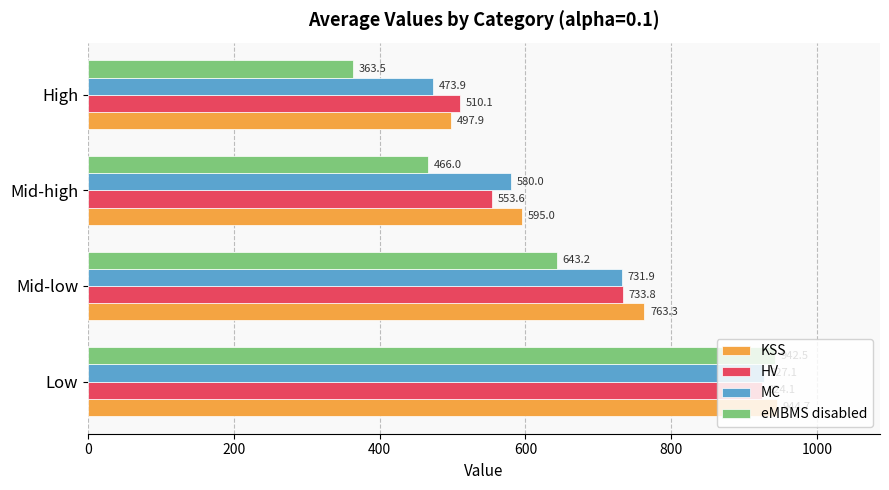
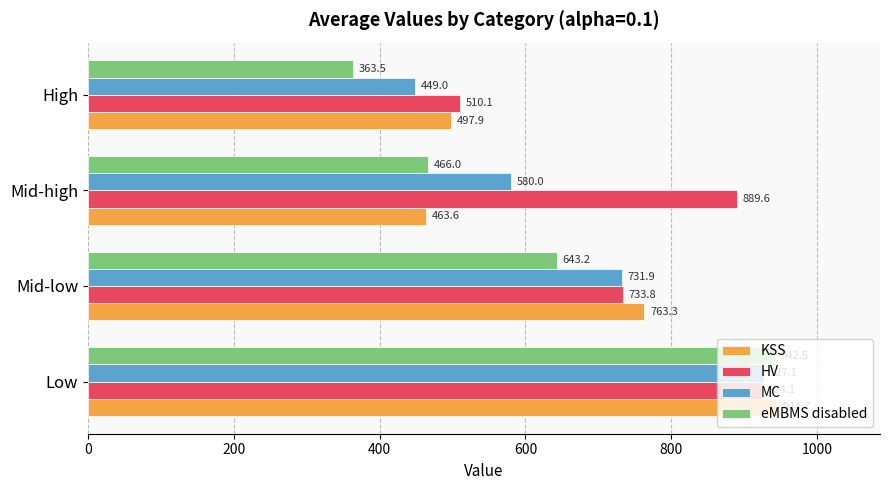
  {
    "KSS": {
      "High": 497.9,
-     "Mid-high": 595.0,
+     "Mid-high": 463.6,
      "Mid-low": 763.3
    },
    "HV": {
      "High": 510.1,
-     "Mid-high": 553.6,
+     "Mid-high": 889.6,
      "Mid-low": 733.8
    },
    "MC": {
-     "High": 473.9,
+     "High": 449.0,
      "Mid-high": 580.0,
      "Mid-low": 731.9
    },
    "eMBMS disabled": {
      "High": 363.5,
      "Mid-high": 466.0,
      "Mid-low": 643.2
    }
  }
